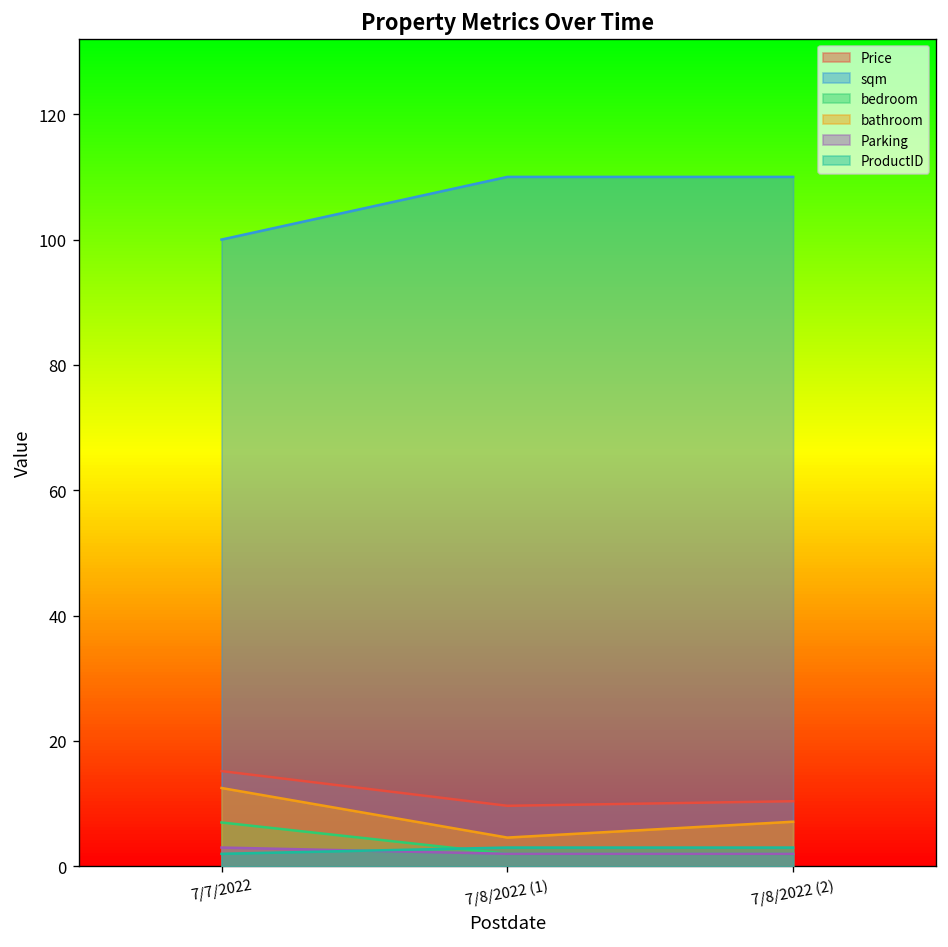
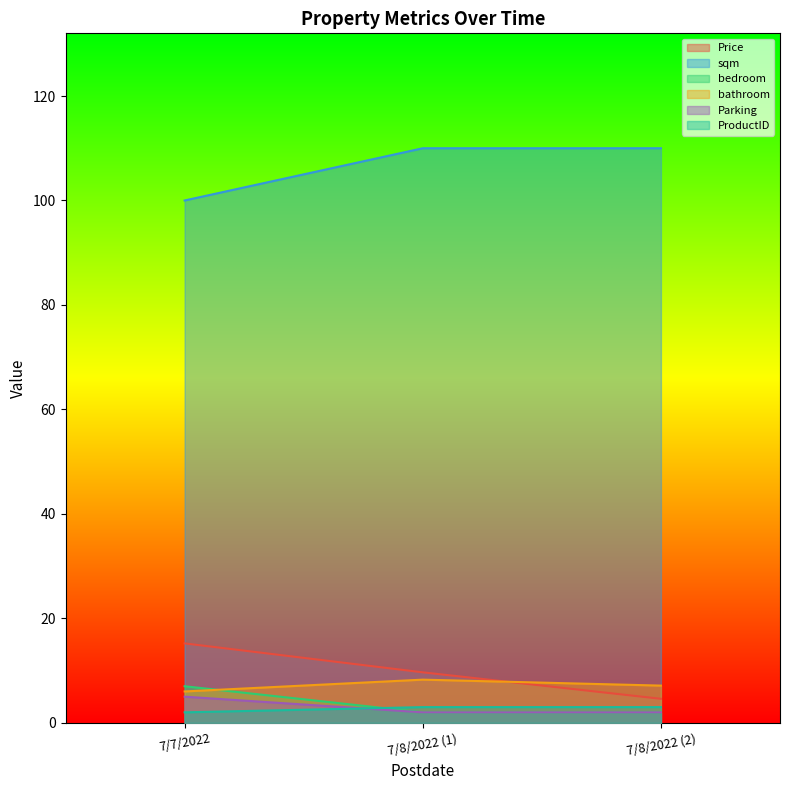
  {
    "Price": {
      "7/7/2022": 15,
      "7/8/2022 (1)": 10,
-     "7/8/2022 (2)": 10
+     "7/8/2022 (2)": 5
    },
    "bathroom": {
-     "7/7/2022": 13,
-     "7/8/2022 (1)": 5,
+     "7/7/2022": 6,
+     "7/8/2022 (1)": 8,
      "7/8/2022 (2)": 7
    },
    "Parking": {
-     "7/7/2022": 3
+     "7/7/2022": 5
    }
  }
